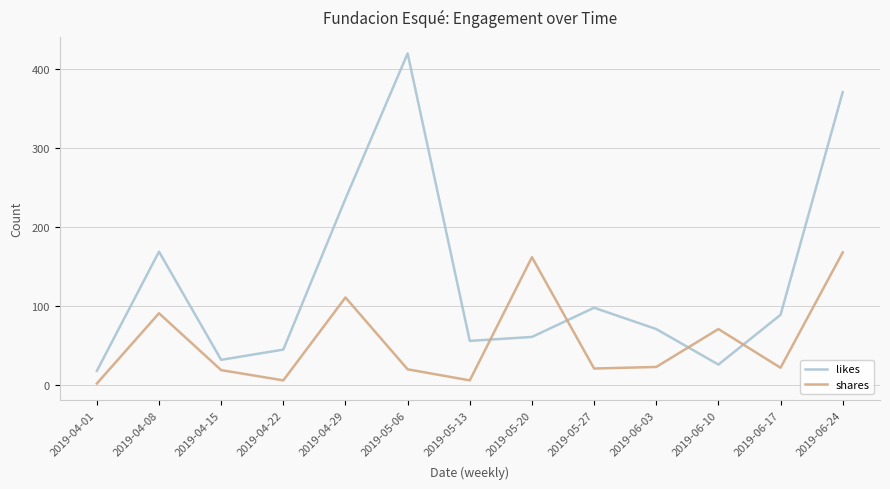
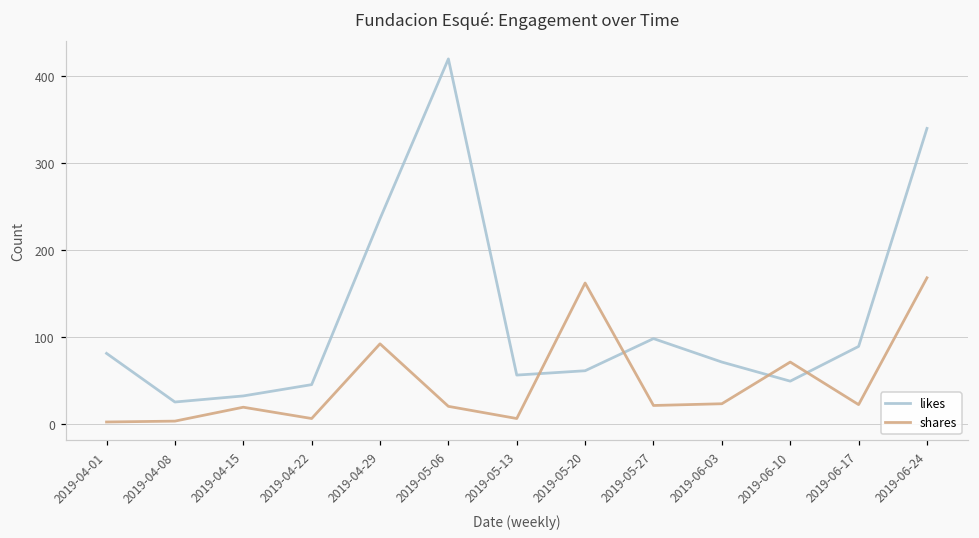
  {
    "likes": {
-     "2019-04-01": 20,
-     "2019-04-08": 170,
+     "2019-04-01": 80,
+     "2019-04-08": 30,
      "2019-04-15": 30,
      "2019-04-22": 50,
      "2019-04-29": 240,
      "2019-05-06": 420,
      "2019-05-13": 60,
      "2019-05-20": 60,
      "2019-05-27": 100,
      "2019-06-03": 70,
-     "2019-06-10": 30,
+     "2019-06-10": 50,
      "2019-06-17": 90,
-     "2019-06-24": 370
+     "2019-06-24": 340
    },
    "shares": {
      "2019-04-01": 0,
-     "2019-04-08": 90,
+     "2019-04-08": 0,
      "2019-04-15": 20,
      "2019-04-22": 10,
-     "2019-04-29": 110,
+     "2019-04-29": 90,
      "2019-05-06": 20,
      "2019-05-13": 10,
      "2019-05-20": 160,
      "2019-05-27": 20,
      "2019-06-03": 20,
      "2019-06-10": 70,
      "2019-06-17": 20,
      "2019-06-24": 170
    }
  }
